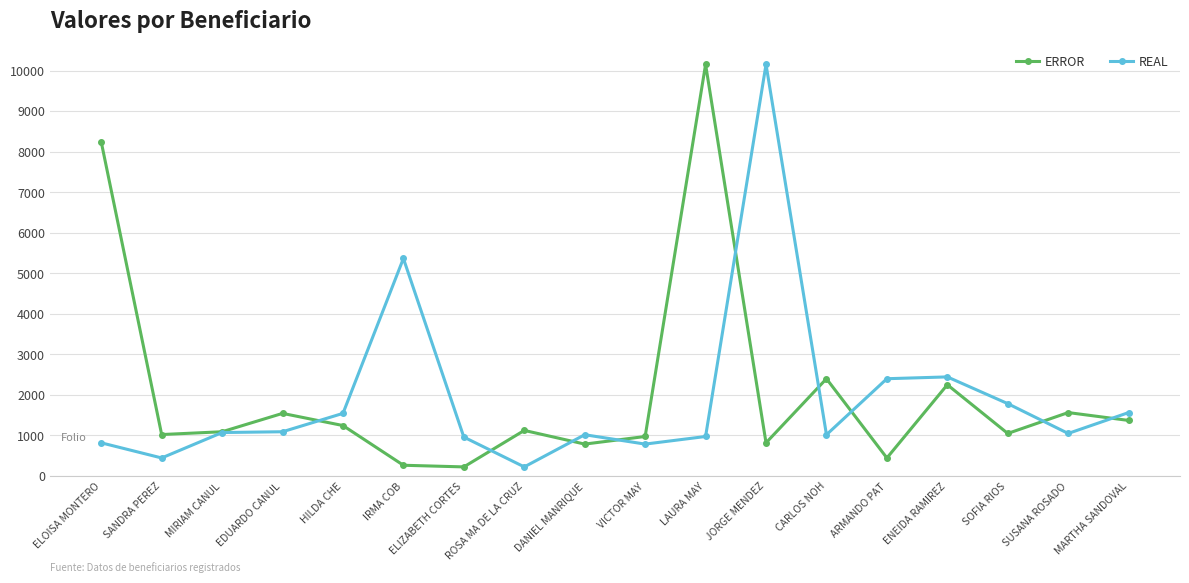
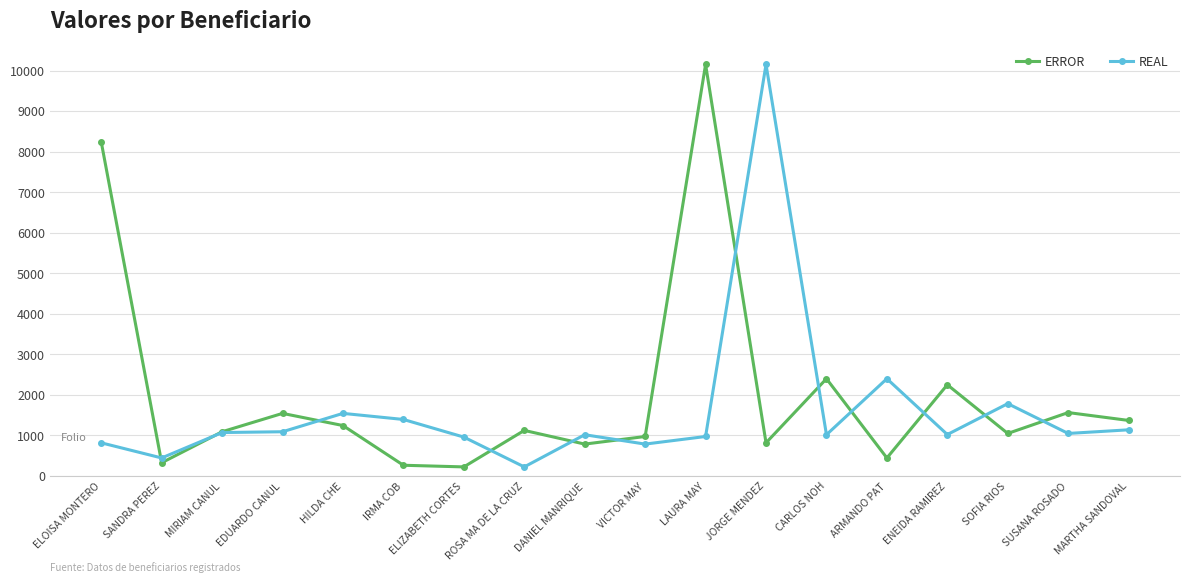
  {
    "ERROR": {
      "ELOISA MONTERO": 8200,
-     "SANDRA PEREZ": 1000,
+     "SANDRA PEREZ": 300,
      "EDUARDO CANUL": 1500,
      "HILDA CHE": 1200,
      "IRMA COB": 300,
      "ELIZABETH CORTES": 200,
      "ROSA MA DE LA CRUZ": 1100,
      "DANIEL MANRIQUE": 800,
      "VICTOR MAY": 1000,
      "LAURA MAY": 10200,
      "JORGE MENDEZ": 800,
      "CARLOS NOH": 2400,
      "ARMANDO PAT": 400,
      "ENEIDA RAMIREZ": 2300,
      "SOFIA RIOS": 1100,
      "SUSANA ROSADO": 1600,
      "MARTHA SANDOVAL": 1400
    },
    "REAL": {
      "ELOISA MONTERO": 800,
      "SANDRA PEREZ": 400,
      "EDUARDO CANUL": 1100,
      "HILDA CHE": 1500,
-     "IRMA COB": 5400,
+     "IRMA COB": 1400,
      "ELIZABETH CORTES": 1000,
      "ROSA MA DE LA CRUZ": 200,
      "DANIEL MANRIQUE": 1000,
      "VICTOR MAY": 800,
      "LAURA MAY": 1000,
      "JORGE MENDEZ": 10200,
      "CARLOS NOH": 1000,
      "ARMANDO PAT": 2400,
-     "ENEIDA RAMIREZ": 2400,
+     "ENEIDA RAMIREZ": 1000,
      "SOFIA RIOS": 1800,
      "SUSANA ROSADO": 1100,
-     "MARTHA SANDOVAL": 1600
+     "MARTHA SANDOVAL": 1100
    }
  }
